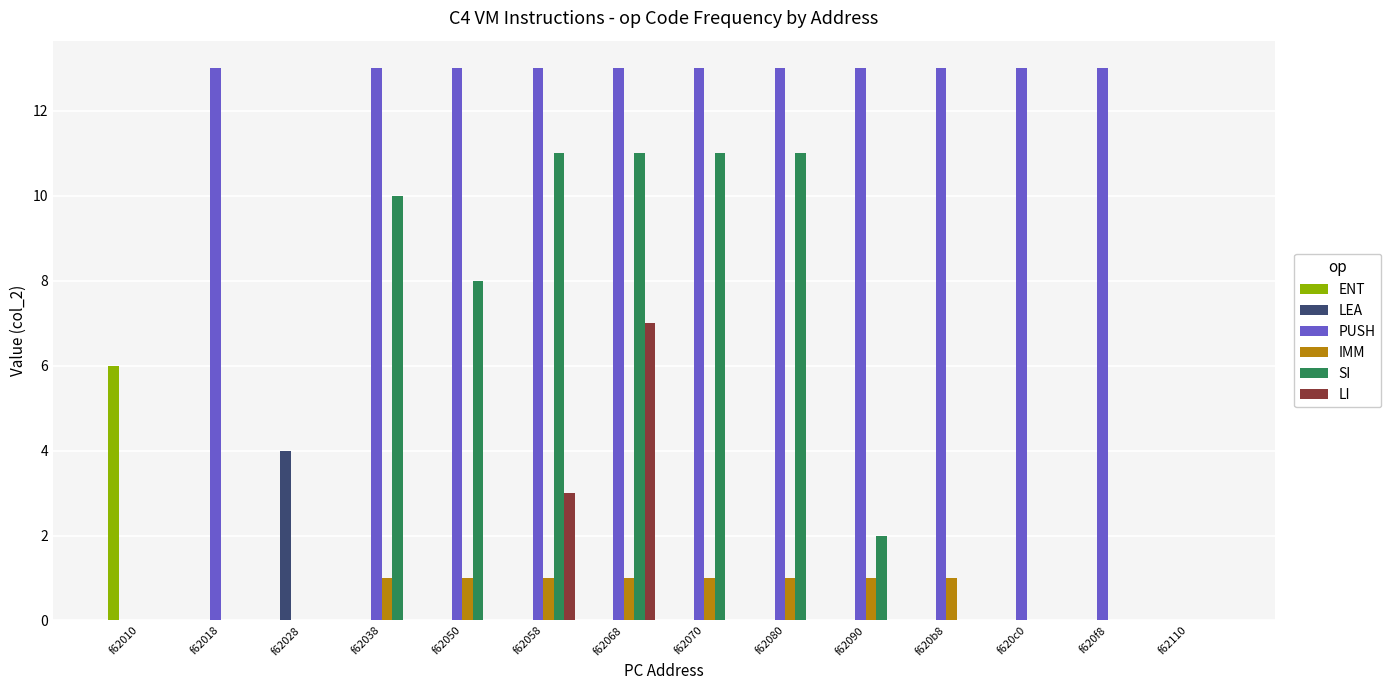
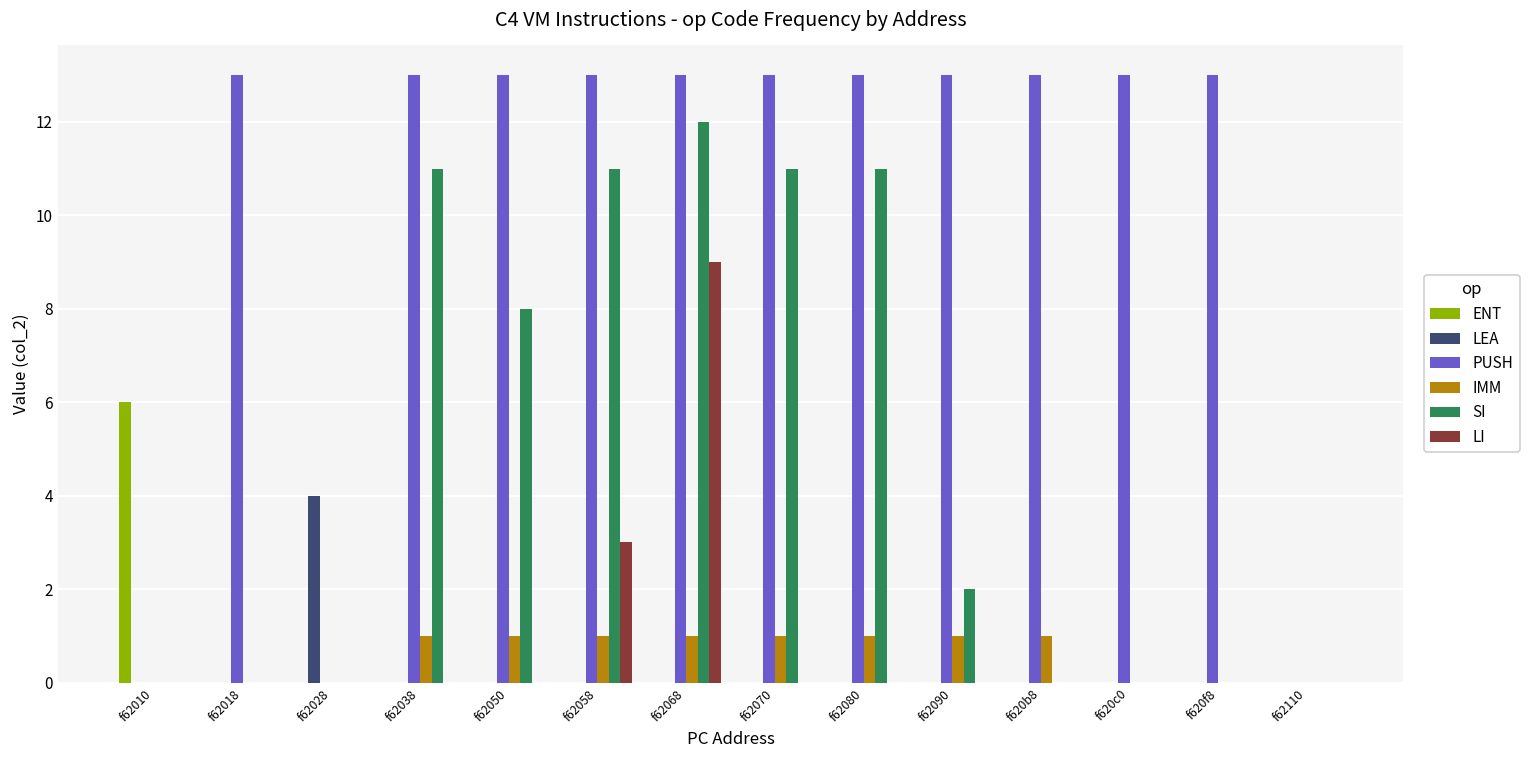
  {
    "ENT": {
      "f62010": 6,
      "f62018": 0,
      "f62028": 0,
      "f62038": 0,
      "f62050": 0,
      "f62058": 0,
      "f62068": 0,
      "f62070": 0,
      "f62080": 0,
      "f62090": 0,
      "f620b8": 0,
      "f620c0": 0,
      "f620f8": 0,
      "f62110": 0
    },
    "LEA": {
      "f62010": 0,
      "f62018": 0,
      "f62028": 4,
      "f62038": 0,
      "f62050": 0,
      "f62058": 0,
      "f62068": 0,
      "f62070": 0,
      "f62080": 0,
      "f62090": 0,
      "f620b8": 0,
      "f620c0": 0,
      "f620f8": 0,
      "f62110": 0
    },
    "PUSH": {
      "f62010": 0,
      "f62018": 13,
      "f62028": 0,
      "f62038": 13,
      "f62050": 13,
      "f62058": 13,
      "f62068": 13,
      "f62070": 13,
      "f62080": 13,
      "f62090": 13,
      "f620b8": 13,
      "f620c0": 13,
      "f620f8": 13,
      "f62110": 0
    },
    "IMM": {
      "f62010": 0,
      "f62018": 0,
      "f62028": 0,
      "f62038": 1,
      "f62050": 1,
      "f62058": 1,
      "f62068": 1,
      "f62070": 1,
      "f62080": 1,
      "f62090": 1,
      "f620b8": 1,
      "f620c0": 0,
      "f620f8": 0,
      "f62110": 0
    },
    "SI": {
      "f62010": 0,
      "f62018": 0,
      "f62028": 0,
-     "f62038": 10,
+     "f62038": 11,
      "f62050": 8,
      "f62058": 11,
-     "f62068": 11,
+     "f62068": 12,
      "f62070": 11,
      "f62080": 11,
      "f62090": 2,
      "f620b8": 0,
      "f620c0": 0,
      "f620f8": 0,
      "f62110": 0
    },
    "LI": {
      "f62010": 0,
      "f62018": 0,
      "f62028": 0,
      "f62038": 0,
      "f62050": 0,
      "f62058": 3,
-     "f62068": 7,
+     "f62068": 9,
      "f62070": 0,
      "f62080": 0,
      "f62090": 0,
      "f620b8": 0,
      "f620c0": 0,
      "f620f8": 0,
      "f62110": 0
    }
  }
